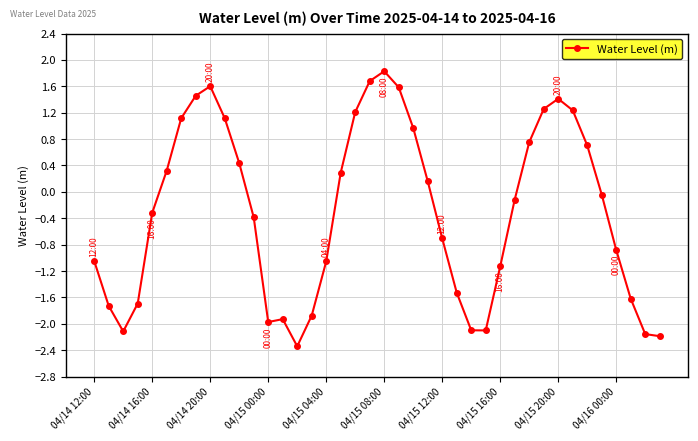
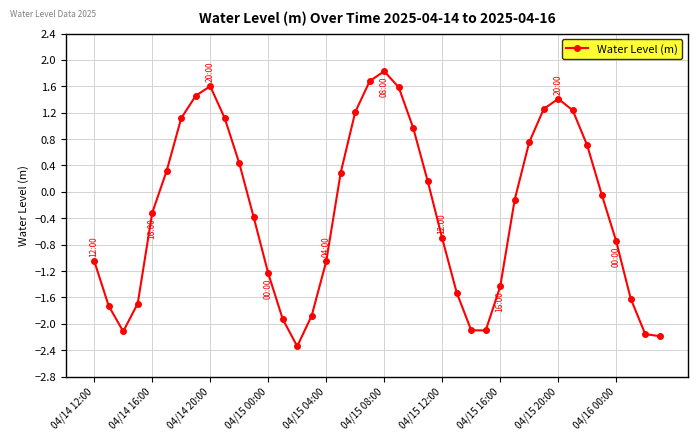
  {
-   "04/15 00:00": -2.0,
-   "04/15 16:00": -1.1,
-   "04/16 00:00": -0.9
+   "04/15 00:00": -1.2,
+   "04/15 16:00": -1.4,
+   "04/16 00:00": -0.7
  }
